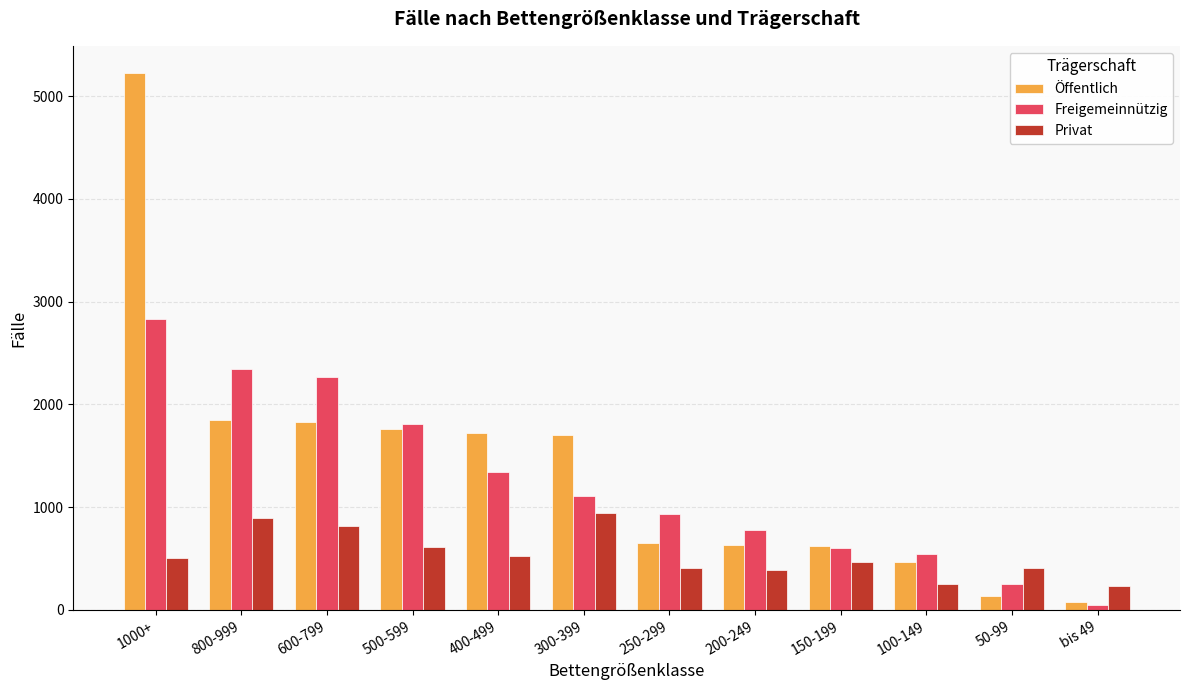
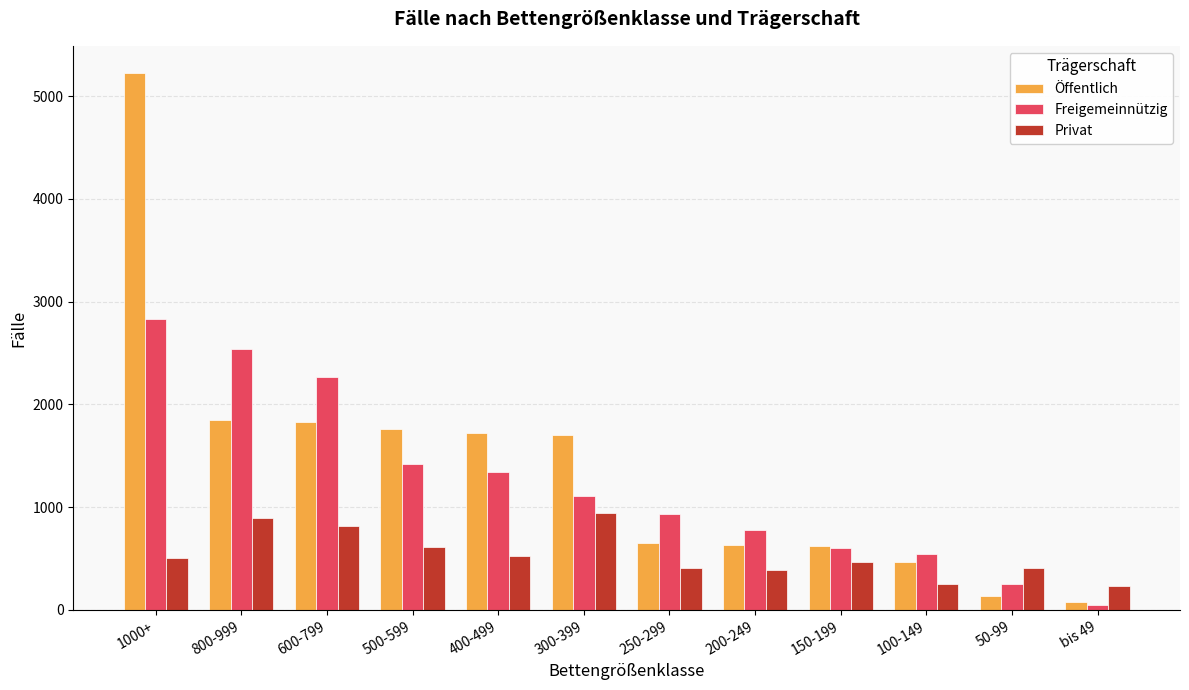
  {
    "Öffentlich": {
      "1000+": 5230,
      "800-999": 1850,
      "600-799": 1820,
      "500-599": 1760,
      "400-499": 1720,
      "300-399": 1700,
      "250-299": 660,
      "200-249": 630,
      "150-199": 620,
      "100-149": 470,
      "50-99": 140,
      "bis 49": 70
    },
    "Freigemeinnützig": {
      "1000+": 2840,
-     "800-999": 2350,
+     "800-999": 2540,
      "600-799": 2270,
-     "500-599": 1810,
+     "500-599": 1420,
      "400-499": 1350,
      "300-399": 1110,
      "250-299": 930,
      "200-249": 780,
      "150-199": 600,
      "100-149": 550,
      "50-99": 250,
      "bis 49": 50
    },
    "Privat": {
      "1000+": 500,
      "800-999": 900,
      "600-799": 820,
      "500-599": 620,
      "400-499": 530,
      "300-399": 940,
      "250-299": 410,
      "200-249": 390,
      "150-199": 460,
      "100-149": 250,
      "50-99": 410,
      "bis 49": 240
    }
  }
